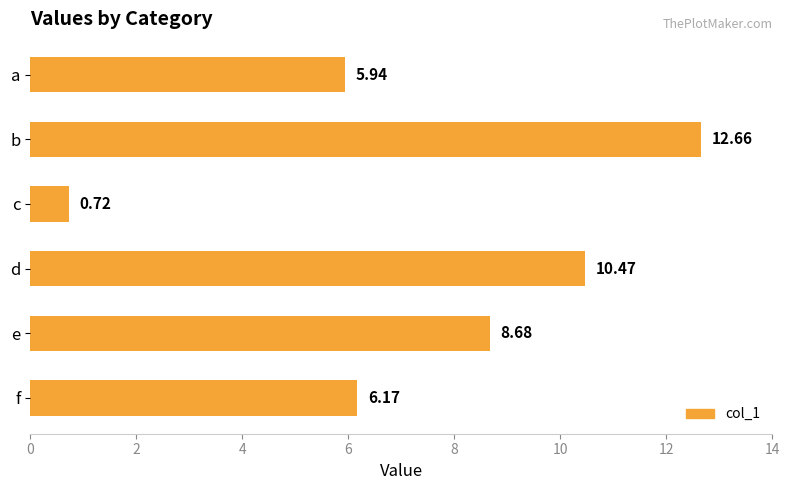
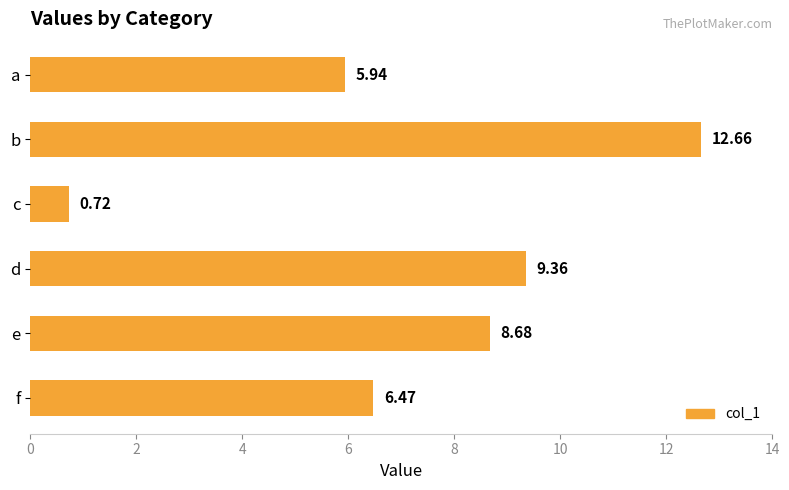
  {
    "a": 5.94,
    "b": 12.66,
    "c": 0.72,
-   "d": 10.47,
+   "d": 9.36,
    "e": 8.68,
-   "f": 6.17
+   "f": 6.47
  }
